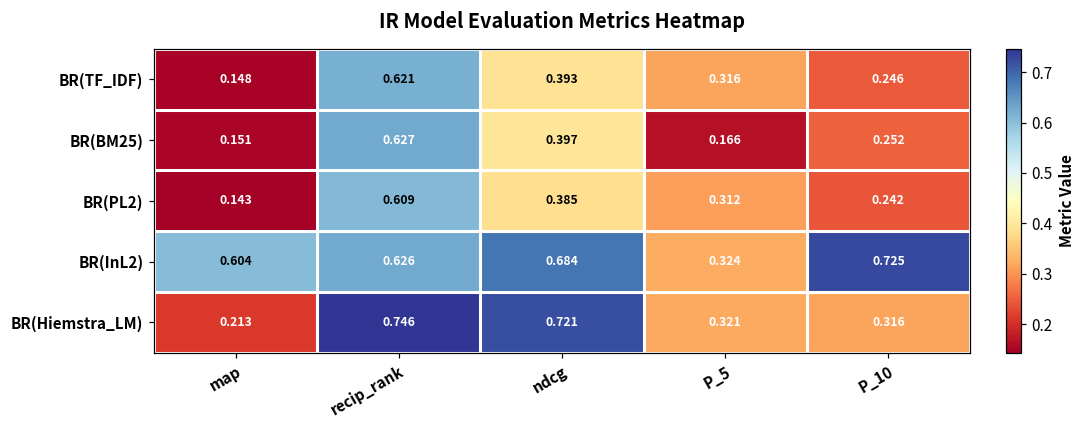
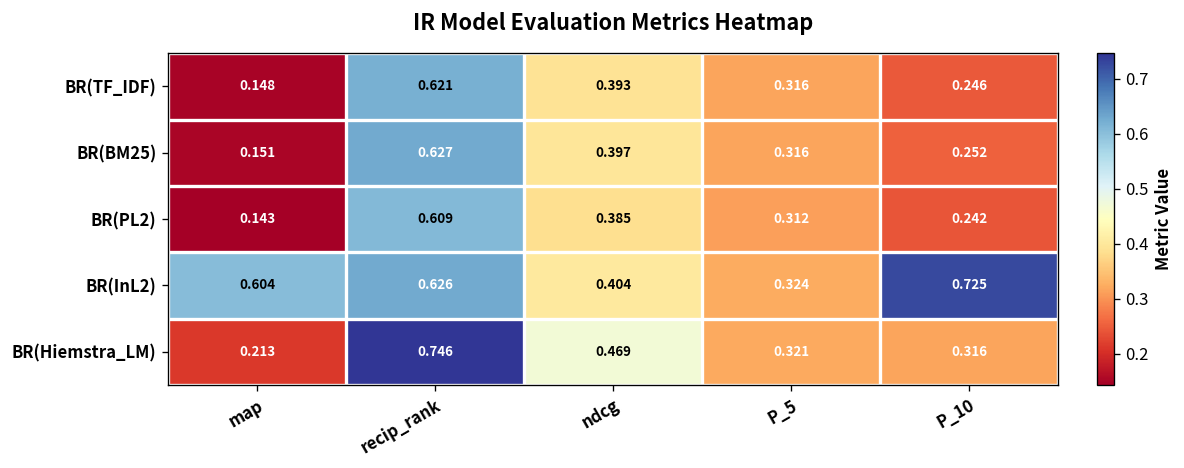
  {
    "BR(TF_IDF)": {
      "map": 0.148,
      "recip_rank": 0.621,
      "ndcg": 0.393,
      "P_5": 0.316,
      "P_10": 0.246
    },
    "BR(BM25)": {
      "map": 0.151,
      "recip_rank": 0.627,
      "ndcg": 0.397,
-     "P_5": 0.166,
+     "P_5": 0.316,
      "P_10": 0.252
    },
    "BR(PL2)": {
      "map": 0.143,
      "recip_rank": 0.609,
      "ndcg": 0.385,
      "P_5": 0.312,
      "P_10": 0.242
    },
    "BR(InL2)": {
      "map": 0.604,
      "recip_rank": 0.626,
-     "ndcg": 0.684,
+     "ndcg": 0.404,
      "P_5": 0.324,
      "P_10": 0.725
    },
    "BR(Hiemstra_LM)": {
      "map": 0.213,
      "recip_rank": 0.746,
-     "ndcg": 0.721,
+     "ndcg": 0.469,
      "P_5": 0.321,
      "P_10": 0.316
    }
  }
